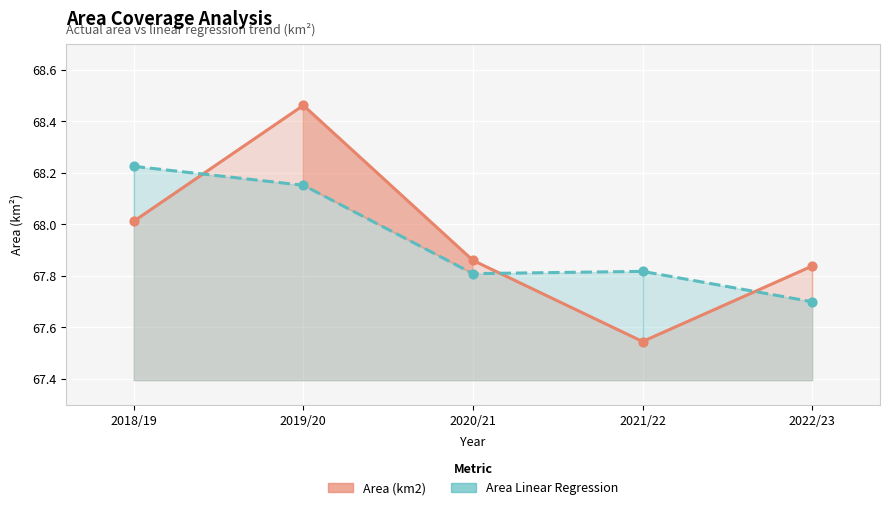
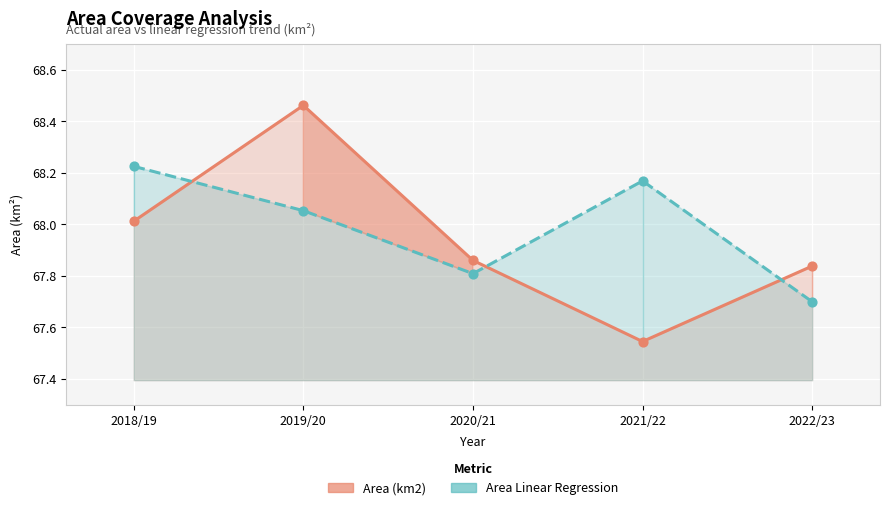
  {
    "Area (km2)": {
      "2018/19": 68.01,
      "2019/20": 68.46,
      "2020/21": 67.86,
      "2021/22": 67.55,
      "2022/23": 67.84
    },
    "Area Linear Regression": {
      "2018/19": 68.23,
-     "2019/20": 68.15,
+     "2019/20": 68.05,
      "2020/21": 67.81,
-     "2021/22": 67.82,
+     "2021/22": 68.17,
      "2022/23": 67.70
    }
  }
